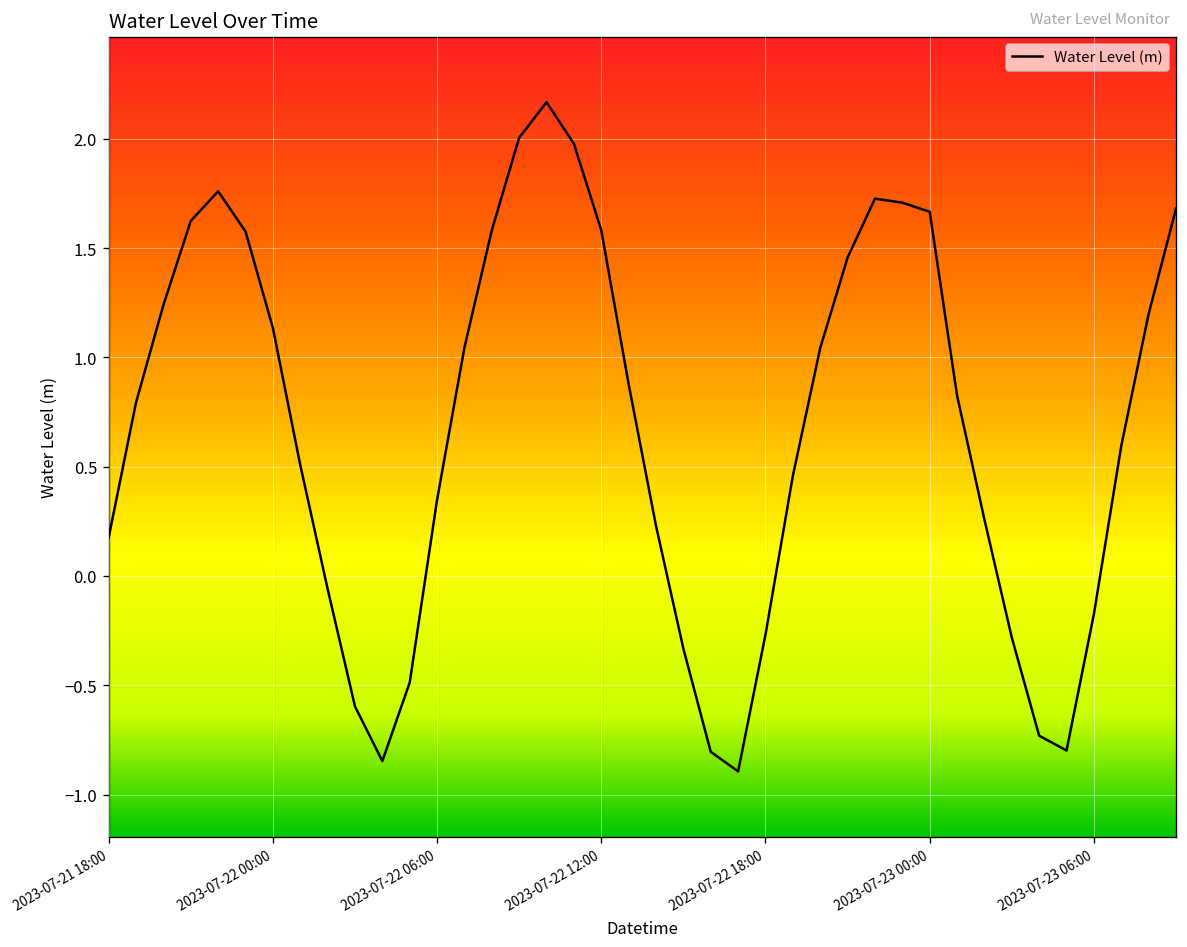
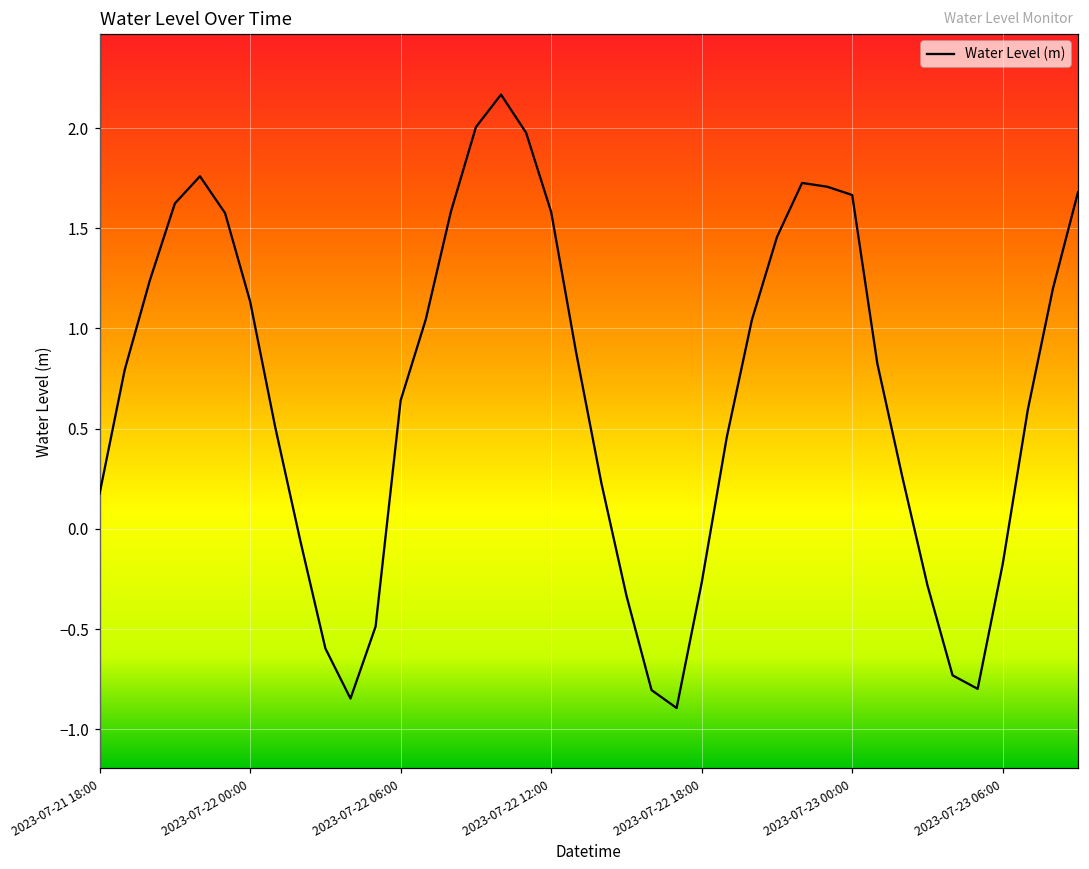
  {
    "2023-07-21 18:00": 0.18,
    "2023-07-22 00:00": 1.13,
-   "2023-07-22 06:00": 0.35,
+   "2023-07-22 06:00": 0.64,
    "2023-07-22 12:00": 1.58,
    "2023-07-22 18:00": -0.27,
    "2023-07-23 00:00": 1.67,
    "2023-07-23 06:00": -0.17
  }
